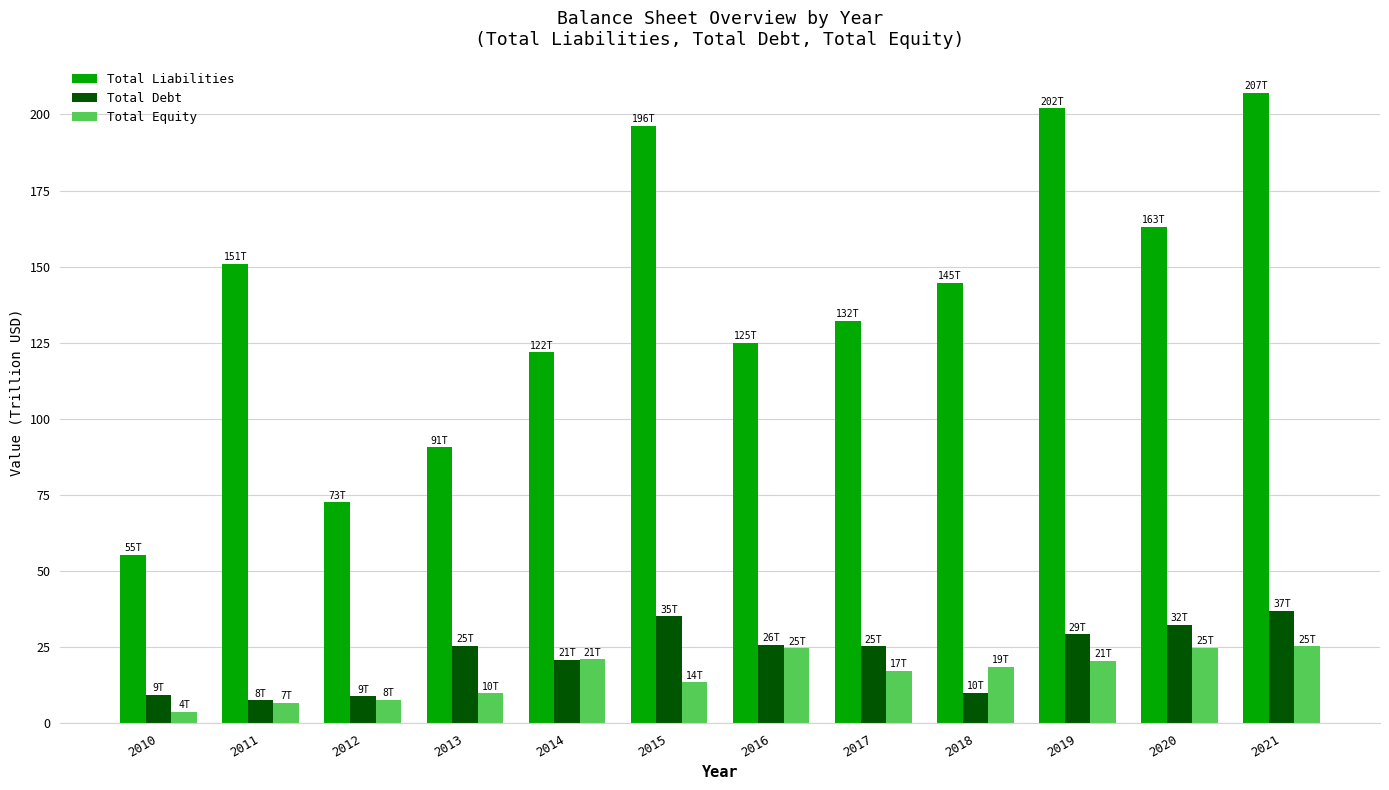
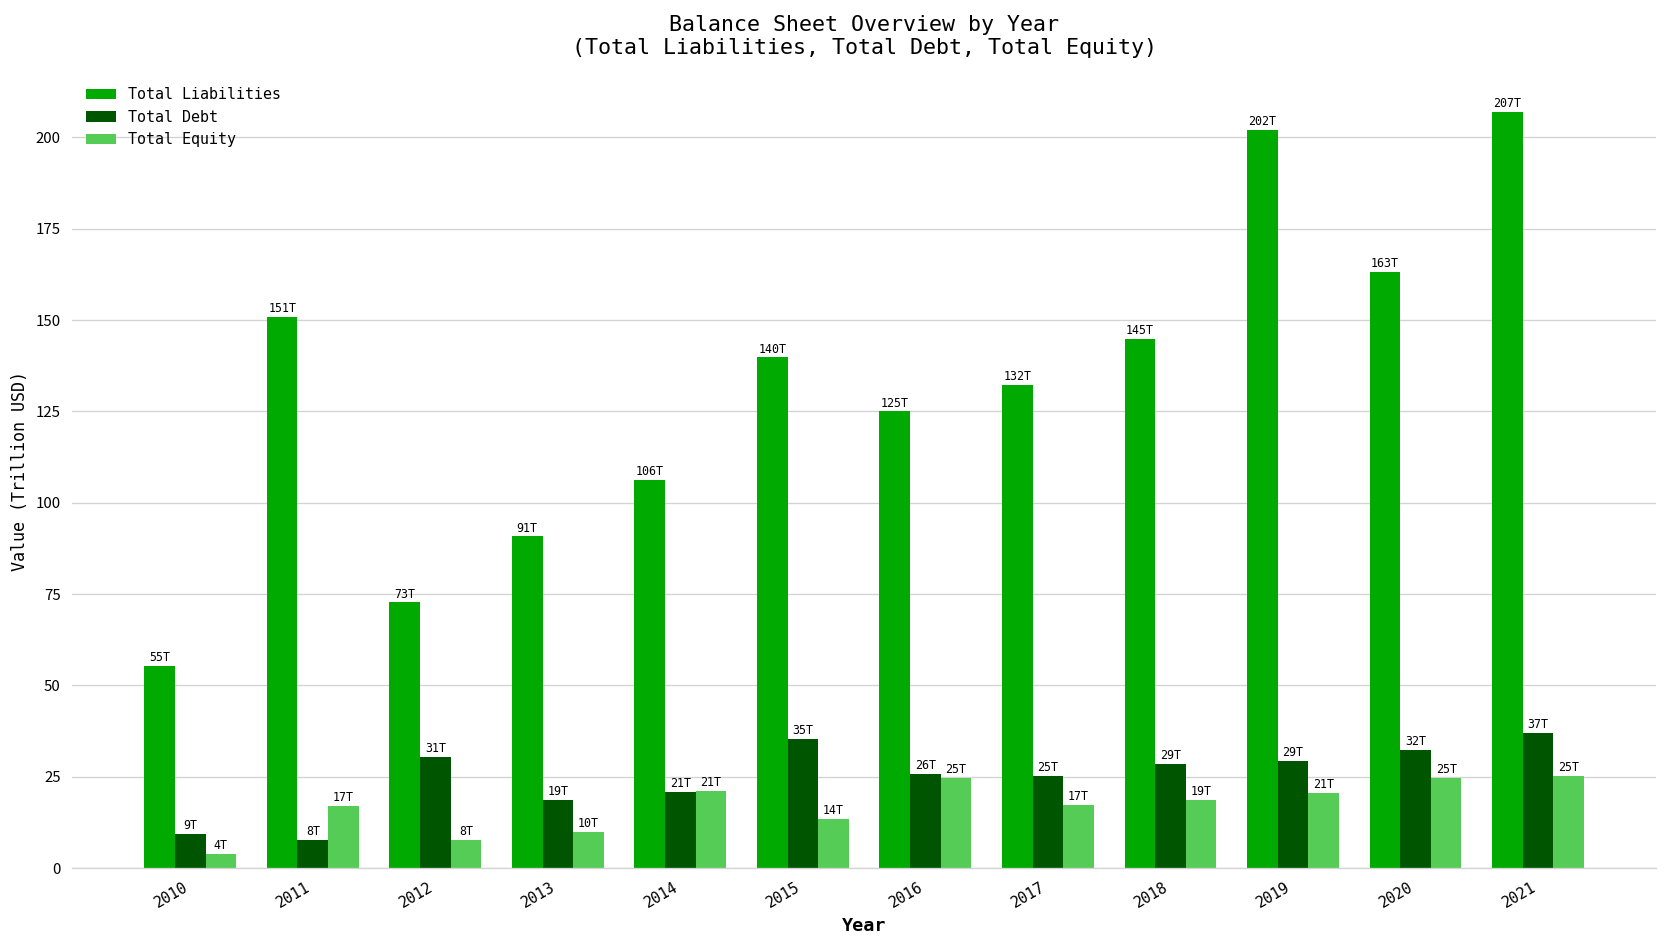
  {
    "Total Liabilities": {
      "2010": "55T",
      "2011": "151T",
      "2012": "73T",
      "2013": "91T",
-     "2014": "122T",
-     "2015": "196T",
+     "2014": "106T",
+     "2015": "140T",
      "2016": "125T",
      "2017": "132T",
      "2018": "145T",
      "2019": "202T",
      "2020": "163T",
      "2021": "207T"
    },
    "Total Debt": {
      "2010": "9T",
      "2011": "8T",
-     "2012": "9T",
-     "2013": "25T",
+     "2012": "31T",
+     "2013": "19T",
      "2014": "21T",
      "2015": "35T",
      "2016": "26T",
      "2017": "25T",
-     "2018": "10T",
+     "2018": "29T",
      "2019": "29T",
      "2020": "32T",
      "2021": "37T"
    },
    "Total Equity": {
      "2010": "4T",
-     "2011": "7T",
+     "2011": "17T",
      "2012": "8T",
      "2013": "10T",
      "2014": "21T",
      "2015": "14T",
      "2016": "25T",
      "2017": "17T",
      "2018": "19T",
      "2019": "21T",
      "2020": "25T",
      "2021": "25T"
    }
  }
